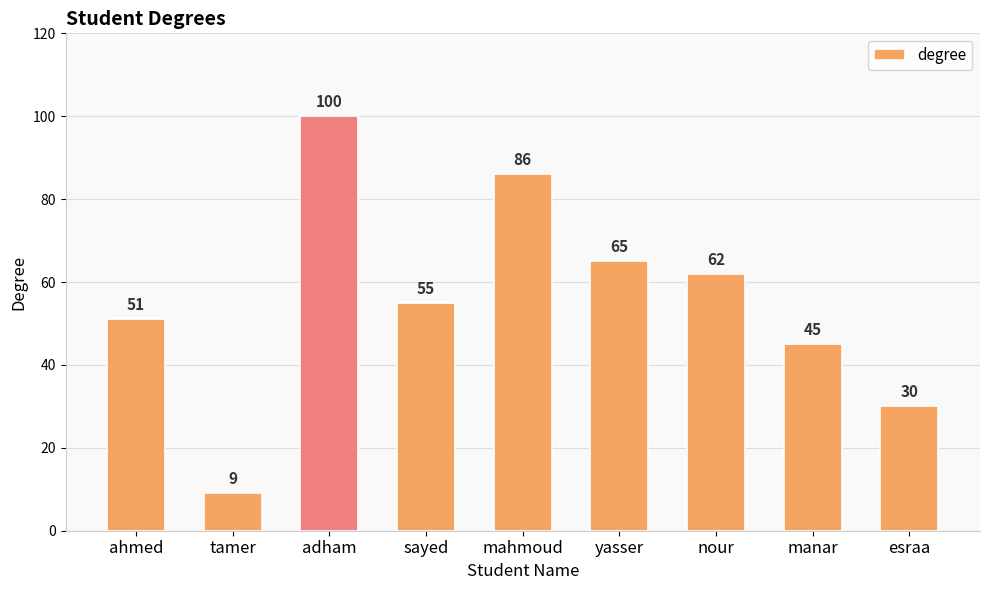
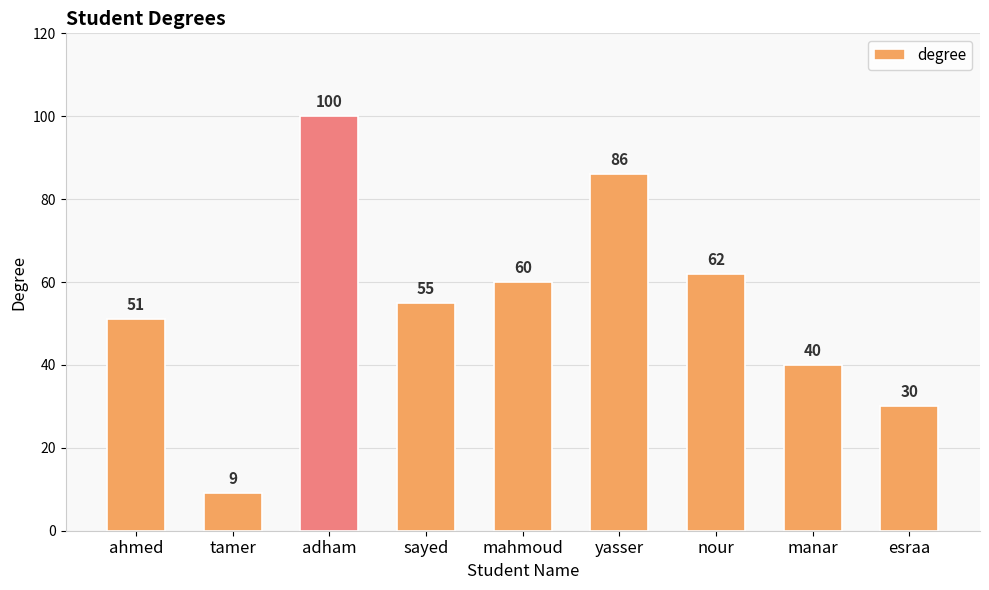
  {
    "ahmed": 51,
    "tamer": 9,
    "adham": 100,
    "sayed": 55,
-   "mahmoud": 86,
-   "yasser": 65,
+   "mahmoud": 60,
+   "yasser": 86,
    "nour": 62,
-   "manar": 45,
+   "manar": 40,
    "esraa": 30
  }
